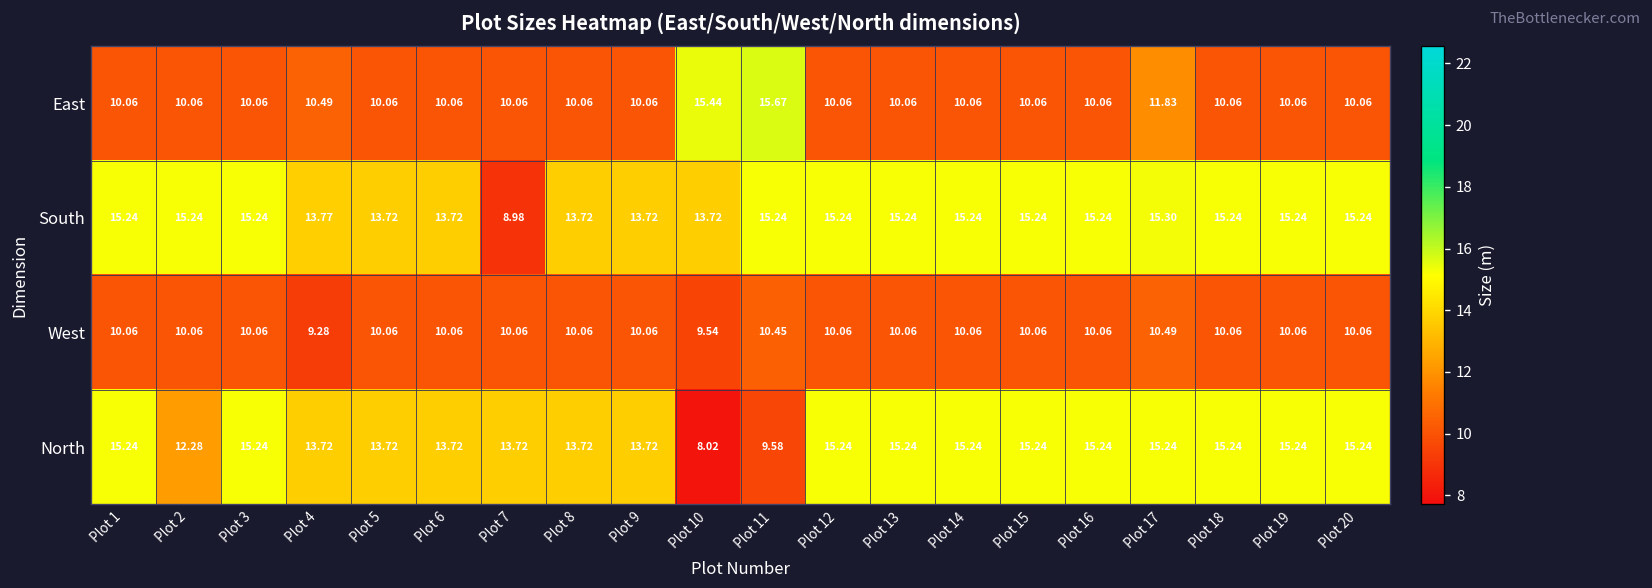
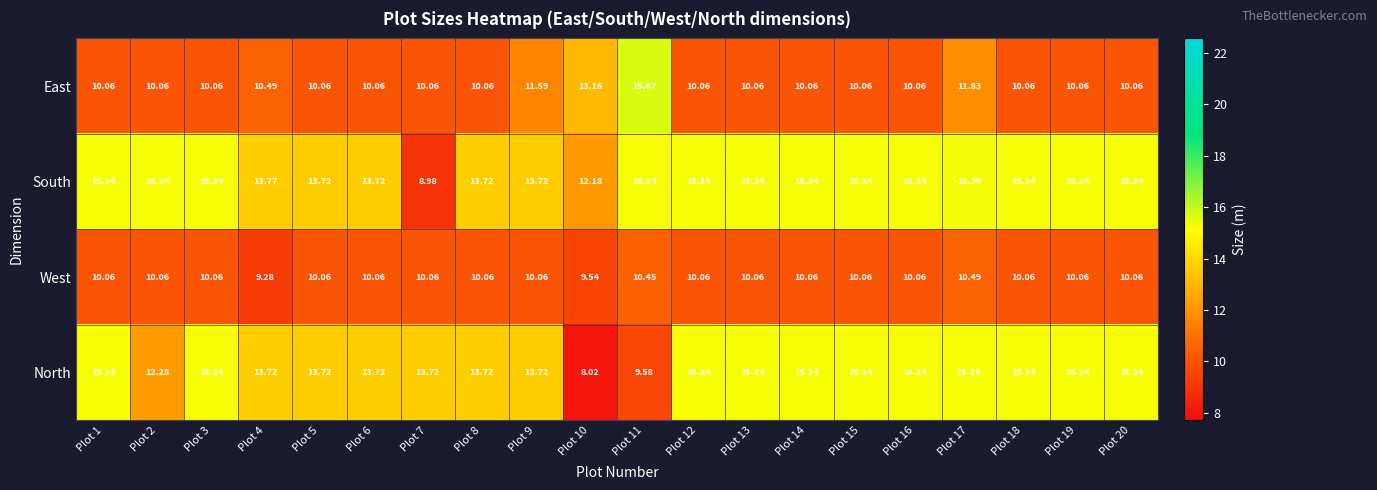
  {
    "East": {
      "Plot 1": 10.06,
      "Plot 2": 10.06,
      "Plot 3": 10.06,
      "Plot 4": 10.49,
      "Plot 5": 10.06,
      "Plot 6": 10.06,
      "Plot 7": 10.06,
      "Plot 8": 10.06,
-     "Plot 9": 10.06,
-     "Plot 10": 15.44,
+     "Plot 9": 11.59,
+     "Plot 10": 13.16,
      "Plot 11": 15.67,
      "Plot 12": 10.06,
      "Plot 13": 10.06,
      "Plot 14": 10.06,
      "Plot 15": 10.06,
      "Plot 16": 10.06,
      "Plot 17": 11.83,
      "Plot 18": 10.06,
      "Plot 19": 10.06,
      "Plot 20": 10.06
    },
    "South": {
      "Plot 1": 15.24,
      "Plot 2": 15.24,
      "Plot 3": 15.24,
      "Plot 4": 13.77,
      "Plot 5": 13.72,
      "Plot 6": 13.72,
      "Plot 7": 8.98,
      "Plot 8": 13.72,
      "Plot 9": 13.72,
-     "Plot 10": 13.72,
+     "Plot 10": 12.18,
      "Plot 11": 15.24,
      "Plot 12": 15.24,
      "Plot 13": 15.24,
      "Plot 14": 15.24,
      "Plot 15": 15.24,
      "Plot 16": 15.24,
      "Plot 17": 15.30,
      "Plot 18": 15.24,
      "Plot 19": 15.24,
      "Plot 20": 15.24
    },
    "West": {
      "Plot 1": 10.06,
      "Plot 2": 10.06,
      "Plot 3": 10.06,
      "Plot 4": 9.28,
      "Plot 5": 10.06,
      "Plot 6": 10.06,
      "Plot 7": 10.06,
      "Plot 8": 10.06,
      "Plot 9": 10.06,
      "Plot 10": 9.54,
      "Plot 11": 10.45,
      "Plot 12": 10.06,
      "Plot 13": 10.06,
      "Plot 14": 10.06,
      "Plot 15": 10.06,
      "Plot 16": 10.06,
      "Plot 17": 10.49,
      "Plot 18": 10.06,
      "Plot 19": 10.06,
      "Plot 20": 10.06
    },
    "North": {
      "Plot 1": 15.24,
      "Plot 2": 12.28,
      "Plot 3": 15.24,
      "Plot 4": 13.72,
      "Plot 5": 13.72,
      "Plot 6": 13.72,
      "Plot 7": 13.72,
      "Plot 8": 13.72,
      "Plot 9": 13.72,
      "Plot 10": 8.02,
      "Plot 11": 9.58,
      "Plot 12": 15.24,
      "Plot 13": 15.24,
      "Plot 14": 15.24,
      "Plot 15": 15.24,
      "Plot 16": 15.24,
      "Plot 17": 15.24,
      "Plot 18": 15.24,
      "Plot 19": 15.24,
      "Plot 20": 15.24
    }
  }
